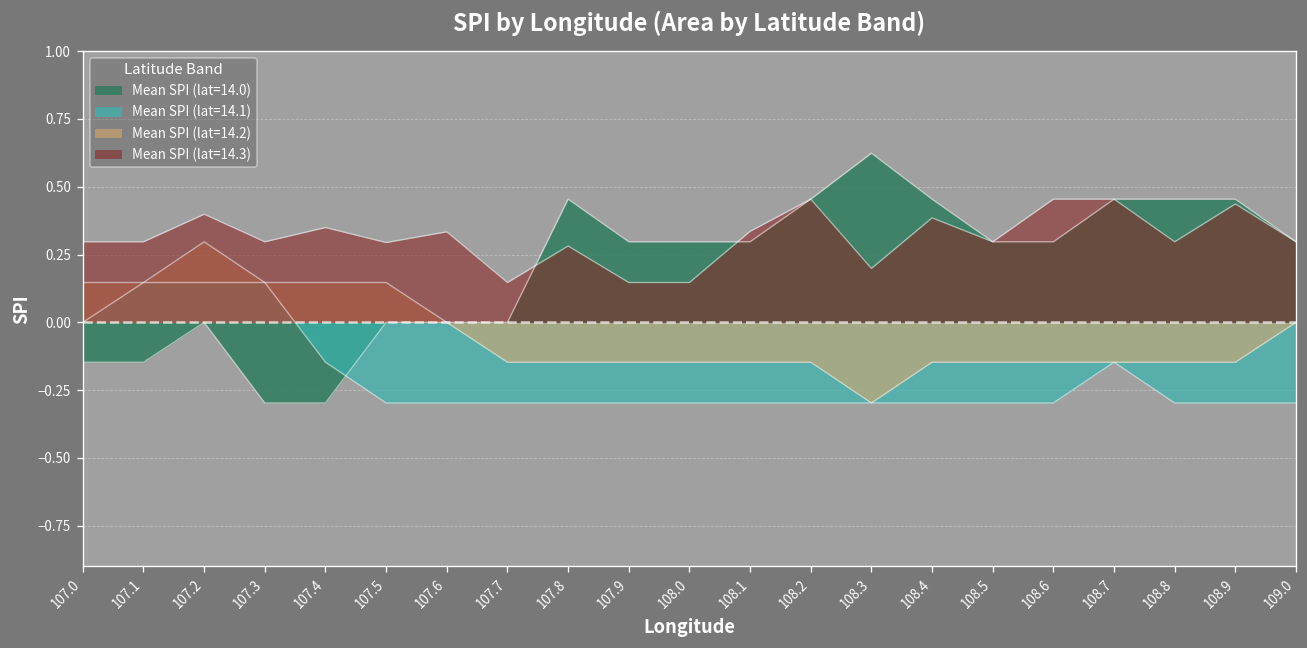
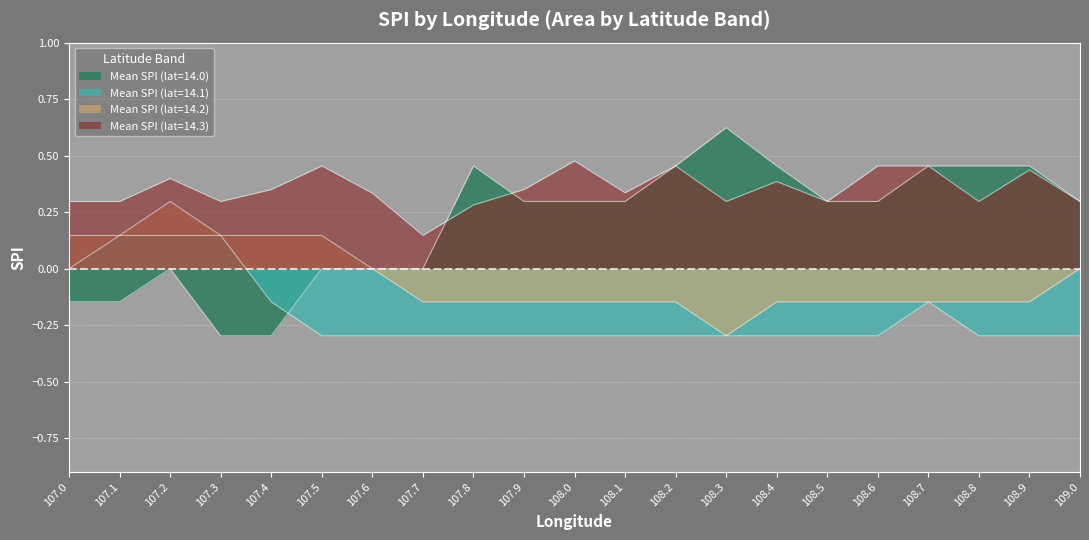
  {
    "Mean SPI (lat=14.3)": {
      "107.0": 0.30,
      "107.1": 0.30,
      "107.2": 0.40,
      "107.3": 0.30,
      "107.4": 0.35,
-     "107.5": 0.29,
+     "107.5": 0.45,
      "107.6": 0.33,
      "107.7": 0.15,
      "107.8": 0.28,
-     "107.9": 0.15,
-     "108.0": 0.15,
+     "107.9": 0.35,
+     "108.0": 0.48,
      "108.1": 0.34,
-     "108.3": 0.20,
+     "108.3": 0.30,
      "108.4": 0.39,
      "108.6": 0.45,
      "108.8": 0.30,
      "108.9": 0.44
    }
  }
